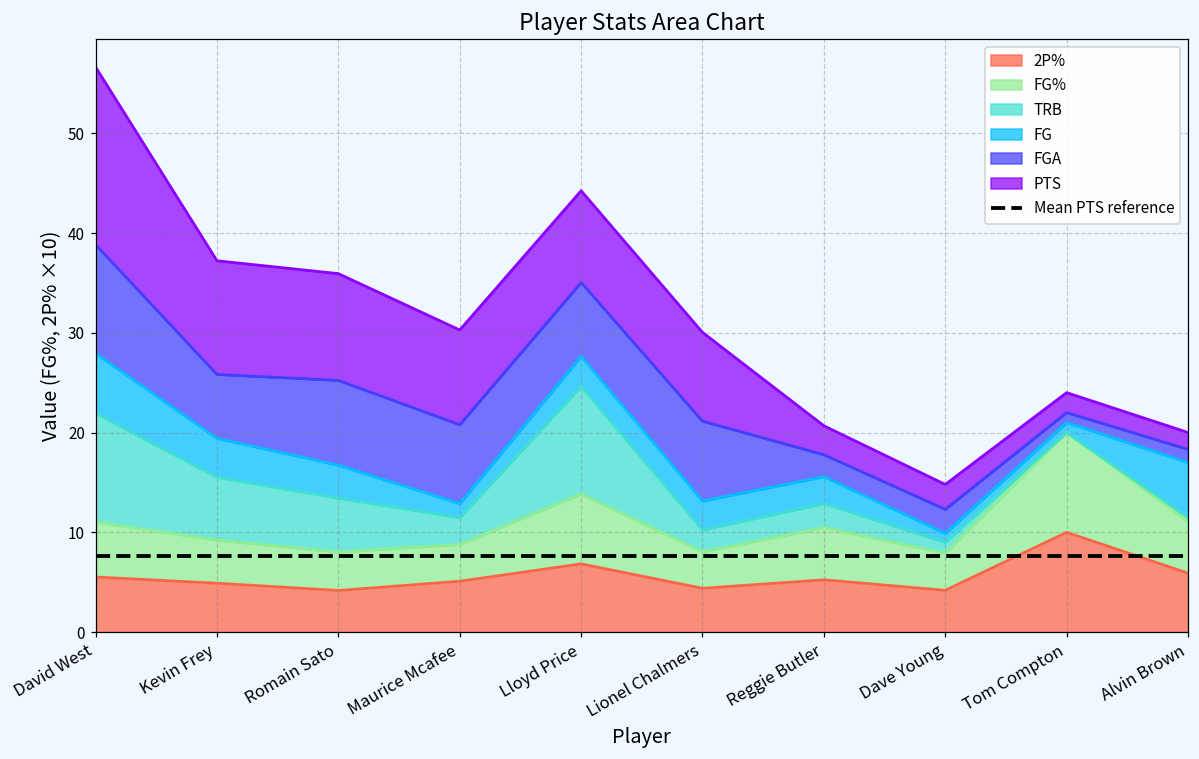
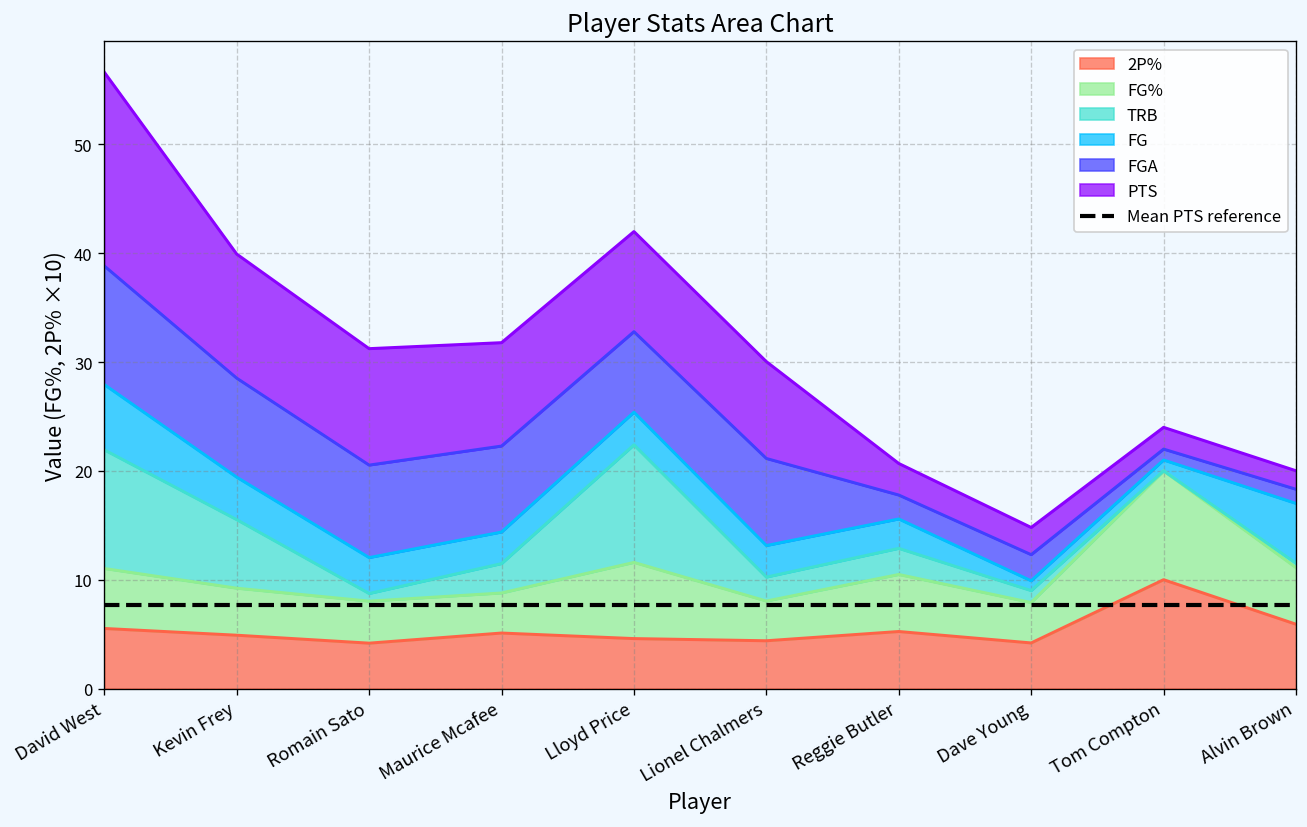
  {
    "2P%": {
      "David West": 6,
      "Kevin Frey": 5,
      "Romain Sato": 4,
      "Maurice Mcafee": 5,
-     "Lloyd Price": 7,
+     "Lloyd Price": 5,
      "Lionel Chalmers": 4,
      "Reggie Butler": 5,
      "Dave Young": 4,
      "Tom Compton": 10,
      "Alvin Brown": 6
    },
    "FG%": {
      "David West": 6,
      "Kevin Frey": 4,
      "Romain Sato": 4,
      "Maurice Mcafee": 4,
      "Lloyd Price": 7,
      "Lionel Chalmers": 4,
      "Reggie Butler": 5,
      "Alvin Brown": 5
    },
    "TRB": {
      "David West": 11,
      "Kevin Frey": 6,
-     "Romain Sato": 5,
+     "Romain Sato": 1,
      "Maurice Mcafee": 3,
      "Lloyd Price": 11,
      "Lionel Chalmers": 2,
      "Reggie Butler": 2,
      "Dave Young": 1,
      "Alvin Brown": 0
    },
    "FG": {
      "David West": 6,
      "Kevin Frey": 4,
      "Romain Sato": 3,
-     "Maurice Mcafee": 1,
+     "Maurice Mcafee": 3,
      "Lloyd Price": 3,
      "Lionel Chalmers": 3,
      "Reggie Butler": 3,
      "Dave Young": 1,
      "Tom Compton": 1,
      "Alvin Brown": 5
    },
    "FGA": {
      "David West": 11,
-     "Kevin Frey": 6,
+     "Kevin Frey": 9,
      "Romain Sato": 9,
      "Maurice Mcafee": 8,
      "Lloyd Price": 7,
      "Lionel Chalmers": 8,
      "Reggie Butler": 2,
      "Dave Young": 2,
      "Tom Compton": 1,
      "Alvin Brown": 1
    },
    "PTS": {
      "David West": 18,
      "Kevin Frey": 11,
      "Romain Sato": 11,
      "Maurice Mcafee": 10,
      "Lloyd Price": 9,
      "Lionel Chalmers": 9,
      "Reggie Butler": 3,
      "Dave Young": 3,
      "Tom Compton": 2,
      "Alvin Brown": 2
    },
    "Mean PTS reference": {
      "David West": 8,
      "Kevin Frey": 8,
      "Romain Sato": 8,
      "Maurice Mcafee": 8,
      "Lloyd Price": 8,
      "Lionel Chalmers": 8,
      "Reggie Butler": 8,
      "Tom Compton": 8,
      "Alvin Brown": 8
    }
  }
